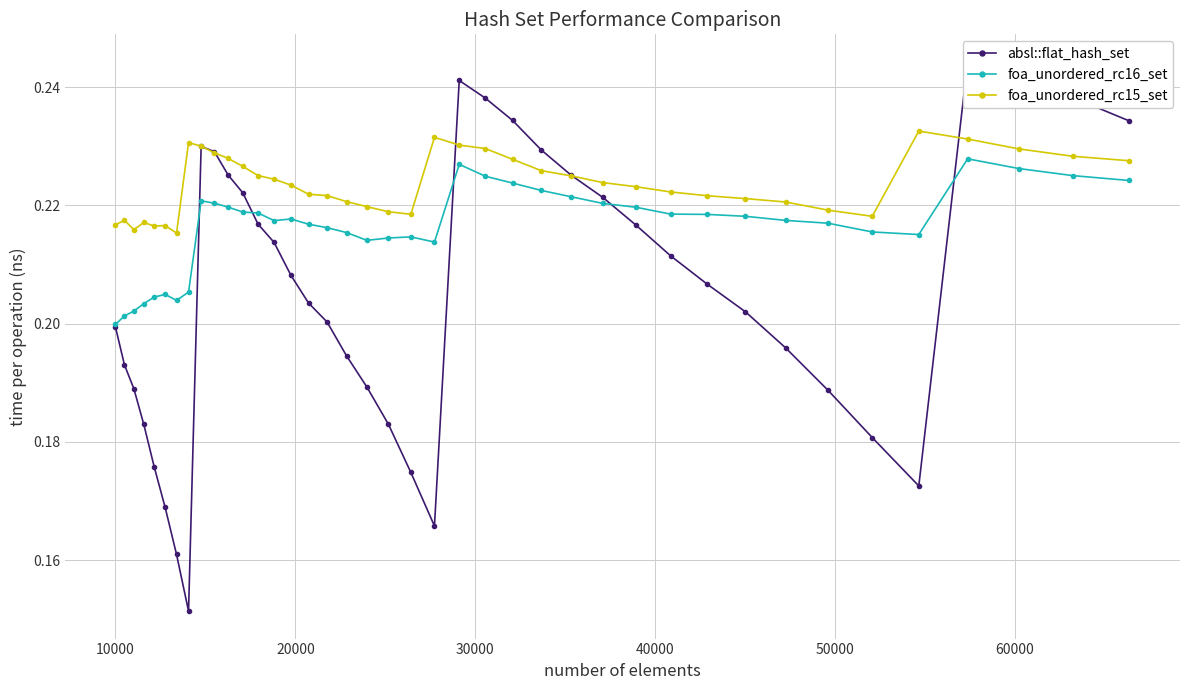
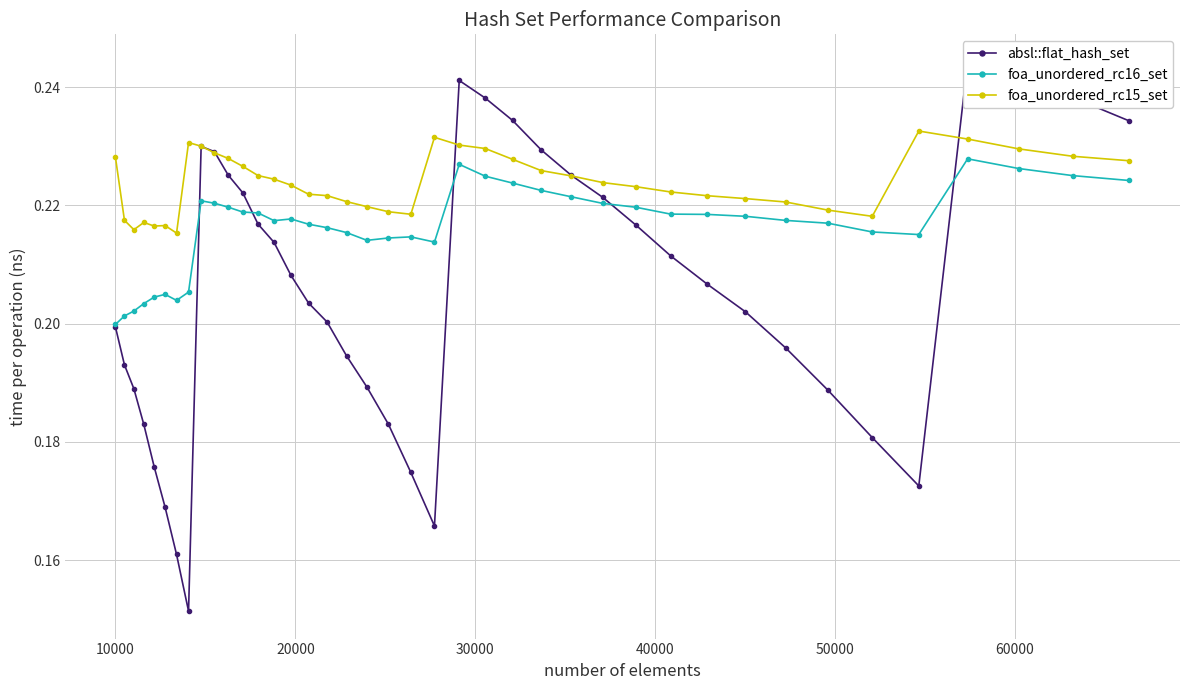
  {
    "absl::flat_hash_set": {
      "10000": 0.199
    },
    "foa_unordered_rc16_set": {
      "10000": 0.200
    },
    "foa_unordered_rc15_set": {
-     "10000": 0.217
+     "10000": 0.228
    }
  }
